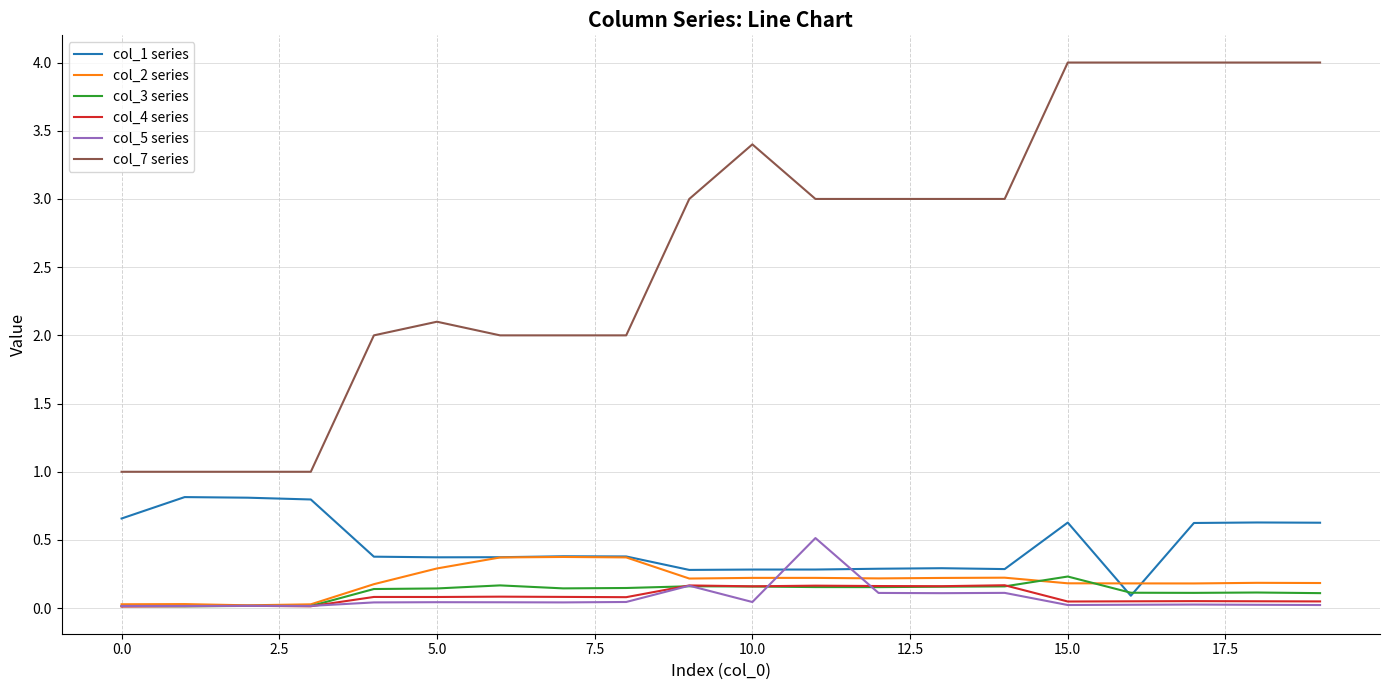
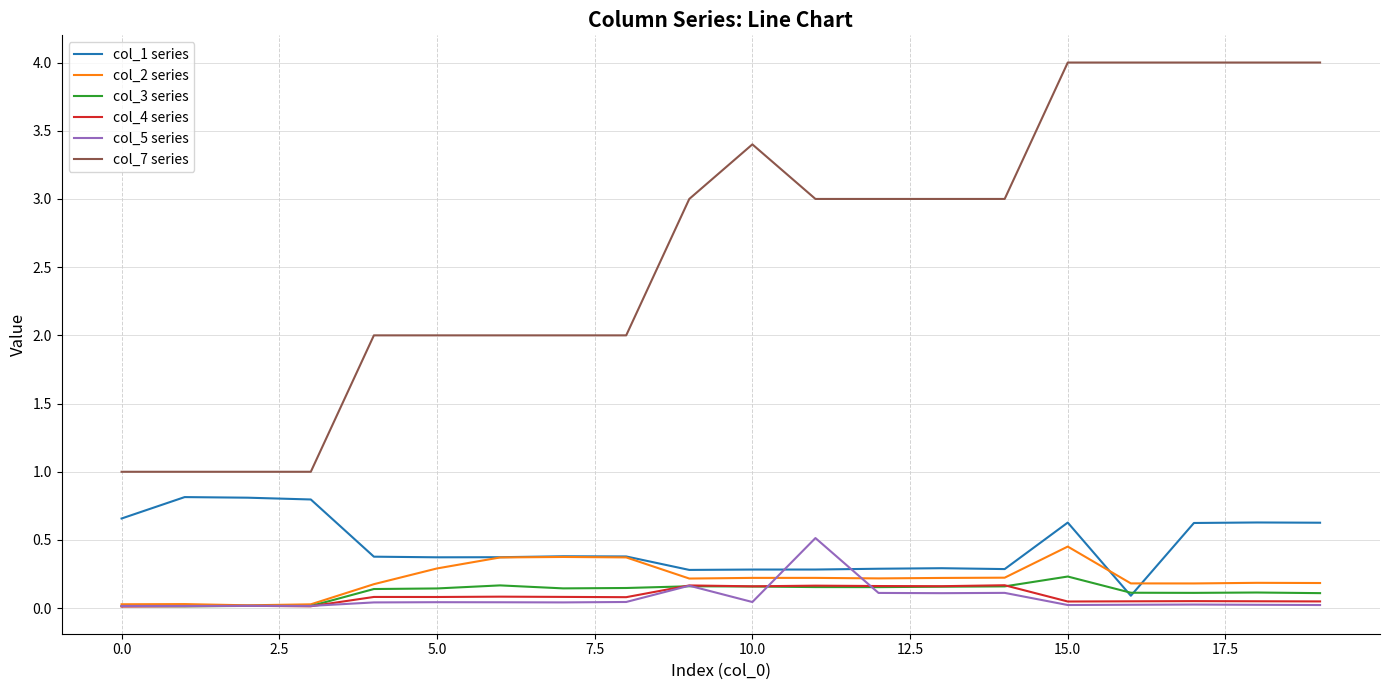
  {
    "col_1 series": {
      "0.0": 0.66,
      "5.0": 0.37,
      "10.0": 0.28,
      "15.0": 0.63
    },
    "col_2 series": {
      "5.0": 0.29,
      "10.0": 0.22,
-     "15.0": 0.18
+     "15.0": 0.45
    },
    "col_3 series": {
      "5.0": 0.14,
      "15.0": 0.23
    },
    "col_4 series": {
      "5.0": 0.08,
      "15.0": 0.05
    },
    "col_5 series": {
      "5.0": 0.04,
      "10.0": 0.05,
      "15.0": 0.02
    },
    "col_7 series": {
      "0.0": 1.0,
-     "5.0": 2.1,
+     "5.0": 2.0,
      "10.0": 3.4,
      "15.0": 4.0
    }
  }
